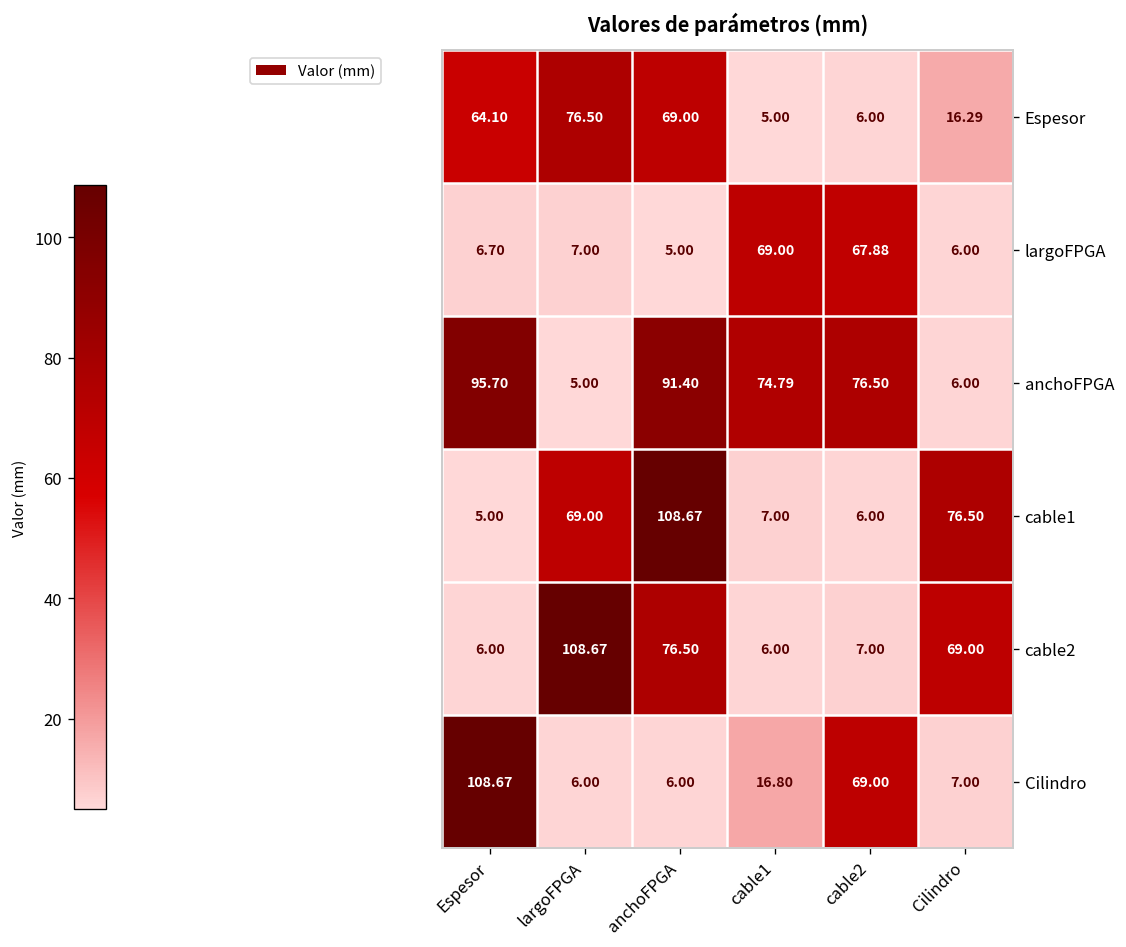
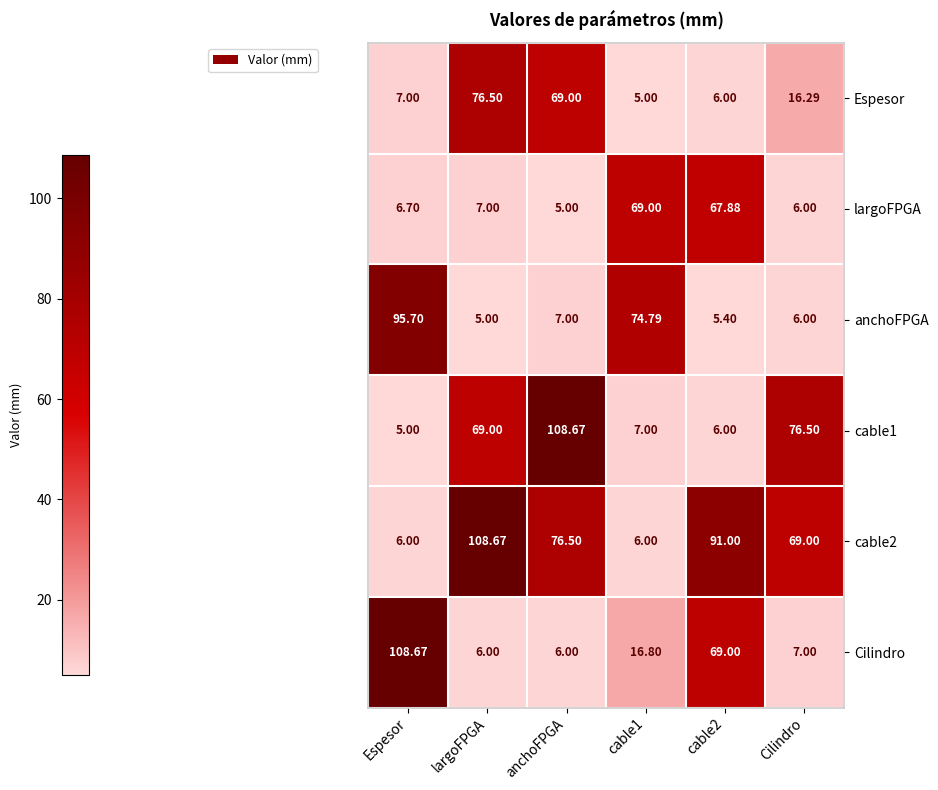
  {
    "Espesor": {
-     "Espesor": 64.10,
+     "Espesor": 7.00,
      "largoFPGA": 76.50,
      "anchoFPGA": 69.00,
      "cable1": 5.00,
      "cable2": 6.00,
      "Cilindro": 16.29
    },
    "largoFPGA": {
      "Espesor": 6.70,
      "largoFPGA": 7.00,
      "anchoFPGA": 5.00,
      "cable1": 69.00,
      "cable2": 67.88,
      "Cilindro": 6.00
    },
    "anchoFPGA": {
      "Espesor": 95.70,
      "largoFPGA": 5.00,
-     "anchoFPGA": 91.40,
+     "anchoFPGA": 7.00,
      "cable1": 74.79,
-     "cable2": 76.50,
+     "cable2": 5.40,
      "Cilindro": 6.00
    },
    "cable1": {
      "Espesor": 5.00,
      "largoFPGA": 69.00,
      "anchoFPGA": 108.67,
      "cable1": 7.00,
      "cable2": 6.00,
      "Cilindro": 76.50
    },
    "cable2": {
      "Espesor": 6.00,
      "largoFPGA": 108.67,
      "anchoFPGA": 76.50,
      "cable1": 6.00,
-     "cable2": 7.00,
+     "cable2": 91.00,
      "Cilindro": 69.00
    },
    "Cilindro": {
      "Espesor": 108.67,
      "largoFPGA": 6.00,
      "anchoFPGA": 6.00,
      "cable1": 16.80,
      "cable2": 69.00,
      "Cilindro": 7.00
    }
  }
